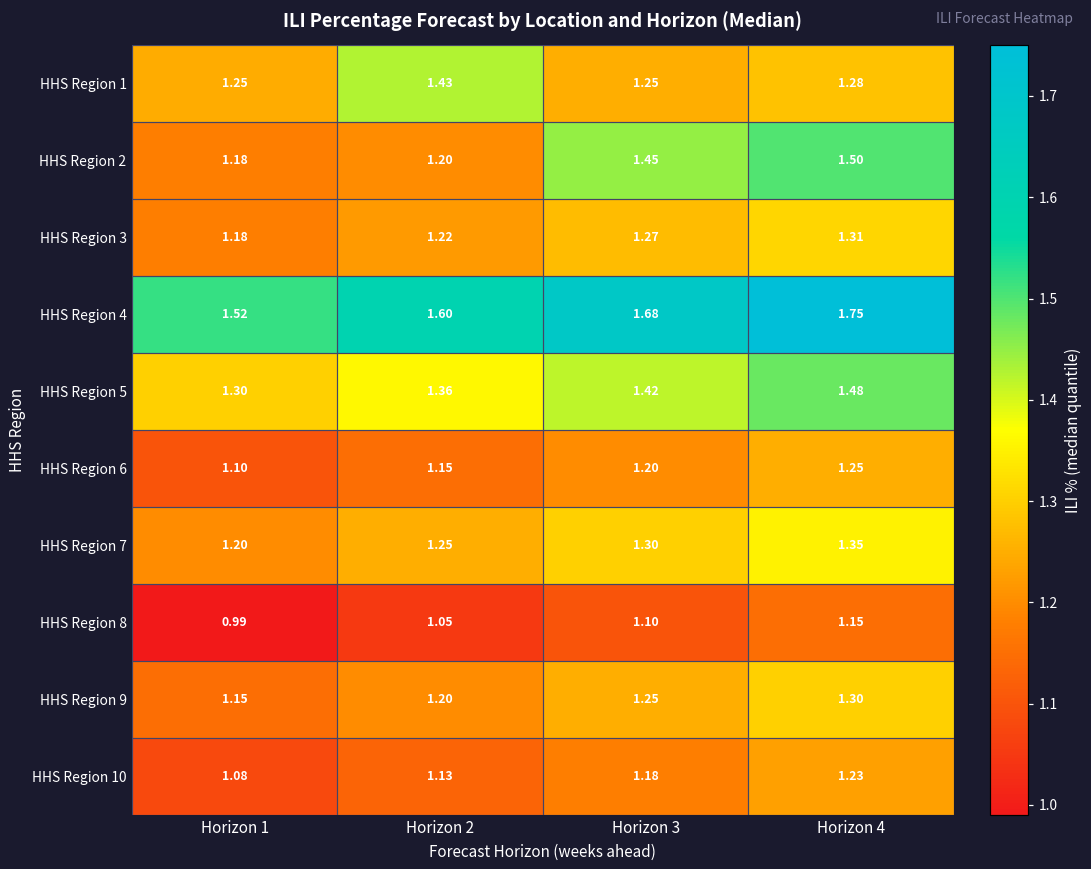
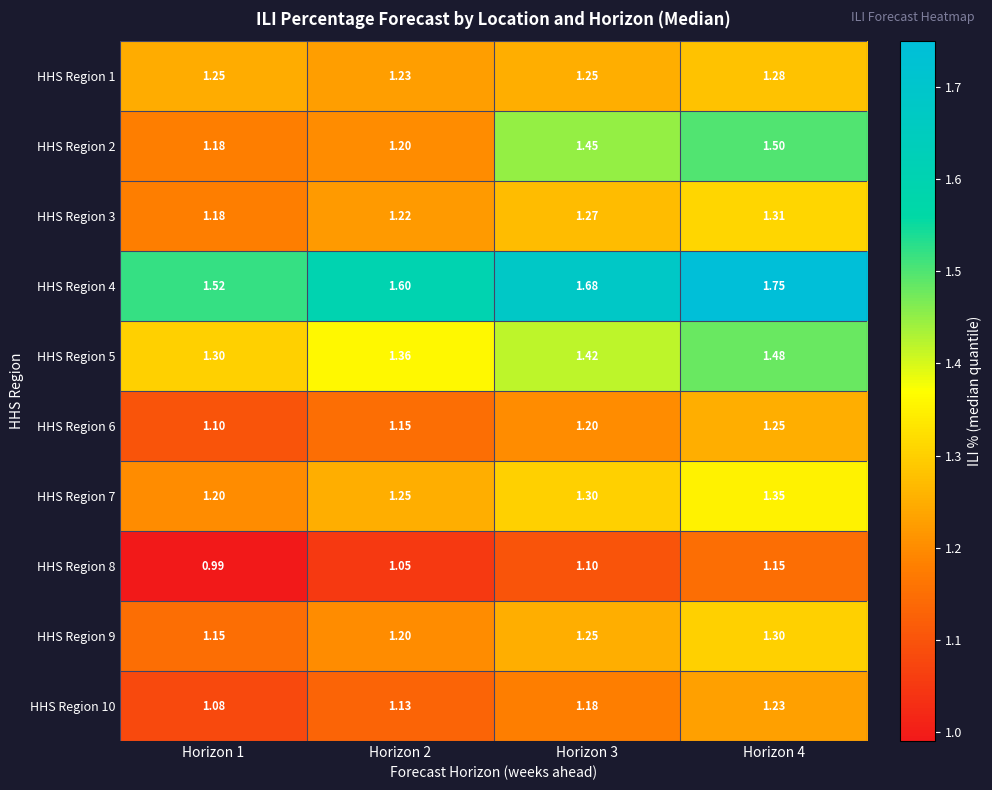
  {
    "HHS Region 1": {
-     "Horizon 2": 1.43
+     "Horizon 2": 1.23
    }
  }
